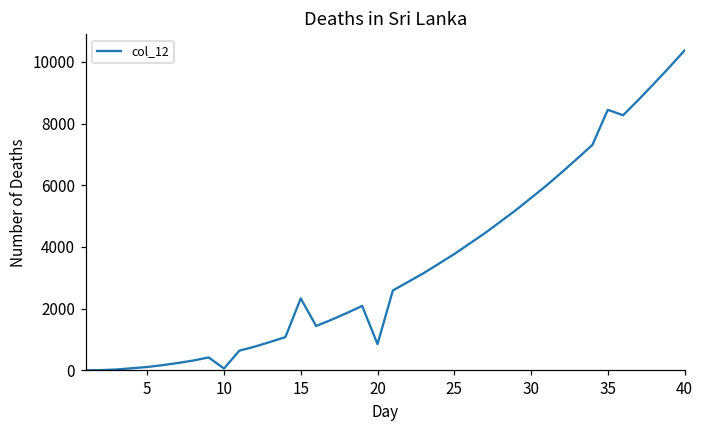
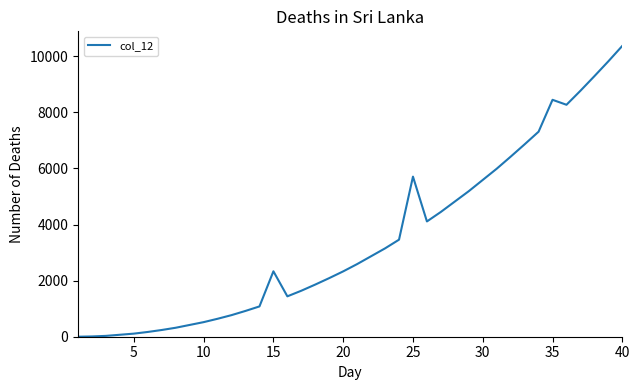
  {
    "5": 100,
-   "10": 100,
+   "10": 500,
    "15": 2300,
-   "20": 900,
-   "25": 3800,
+   "20": 2300,
+   "25": 5700,
    "30": 5600,
    "35": 8400,
    "40": 10400
  }
